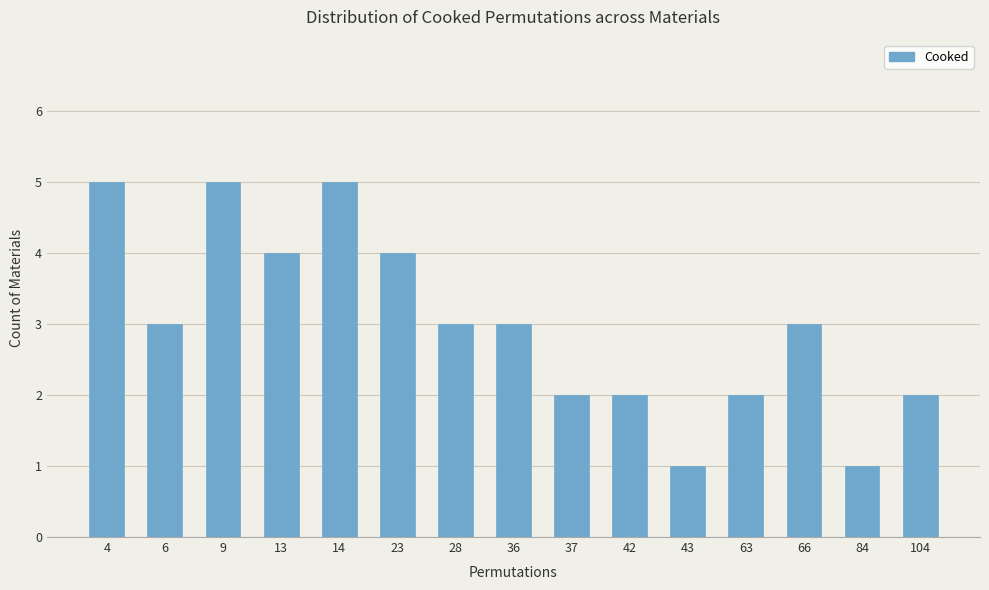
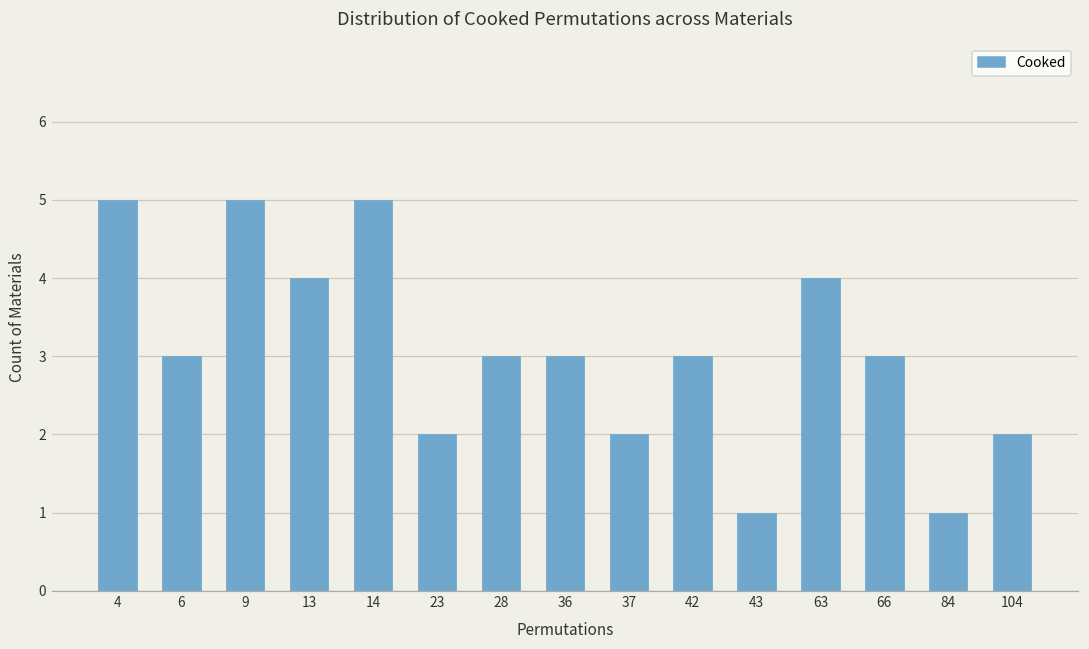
  {
    "4": 5,
    "6": 3,
    "9": 5,
    "13": 4,
    "14": 5,
-   "23": 4,
+   "23": 2,
    "28": 3,
    "36": 3,
    "37": 2,
-   "42": 2,
+   "42": 3,
    "43": 1,
-   "63": 2,
+   "63": 4,
    "66": 3,
    "84": 1,
    "104": 2
  }
